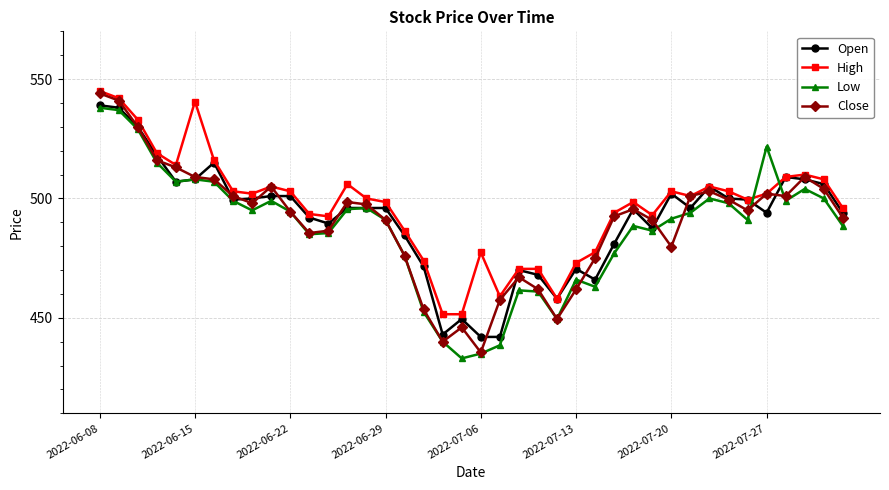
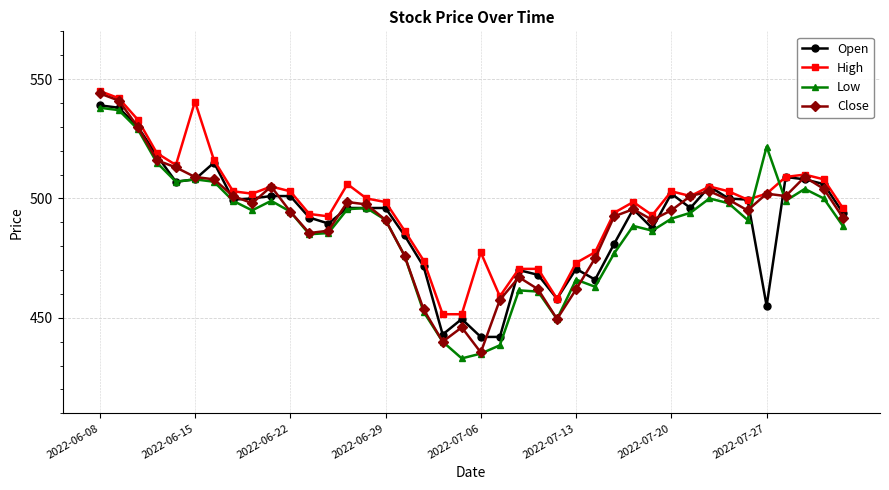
  {
    "Open": {
      "2022-06-22": 501,
      "2022-06-29": 496,
      "2022-07-06": 442,
      "2022-07-13": 471,
-     "2022-07-27": 494
+     "2022-07-27": 455
    },
    "High": {
      "2022-06-15": 541,
      "2022-06-22": 503,
      "2022-06-29": 499,
      "2022-07-06": 477,
      "2022-07-13": 473
    },
    "Low": {
      "2022-07-13": 466,
      "2022-07-20": 492,
      "2022-07-27": 522
    },
    "Close": {
      "2022-07-13": 462,
-     "2022-07-20": 480
+     "2022-07-20": 495
    }
  }
